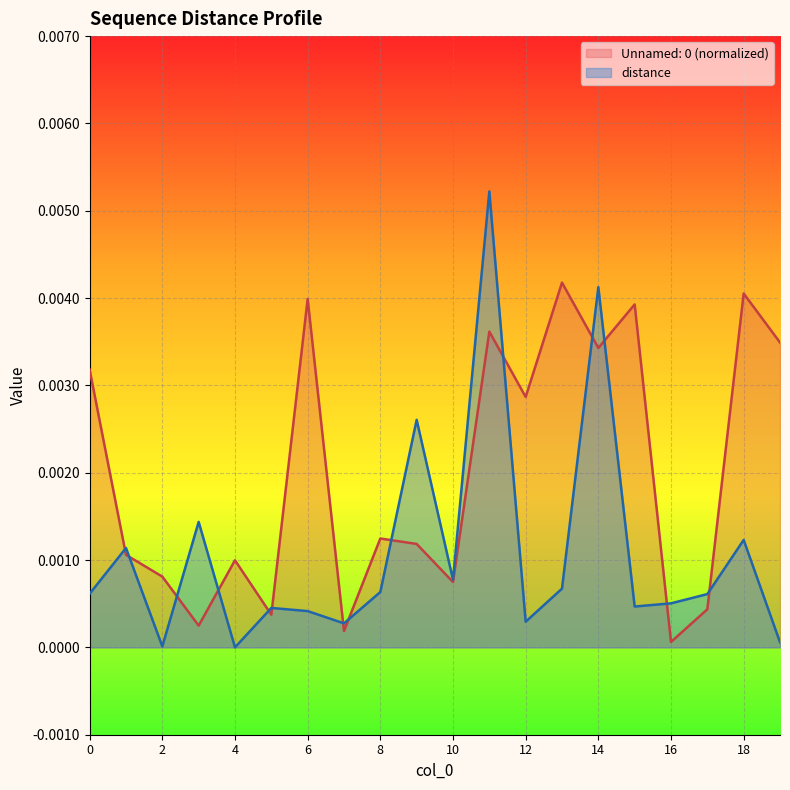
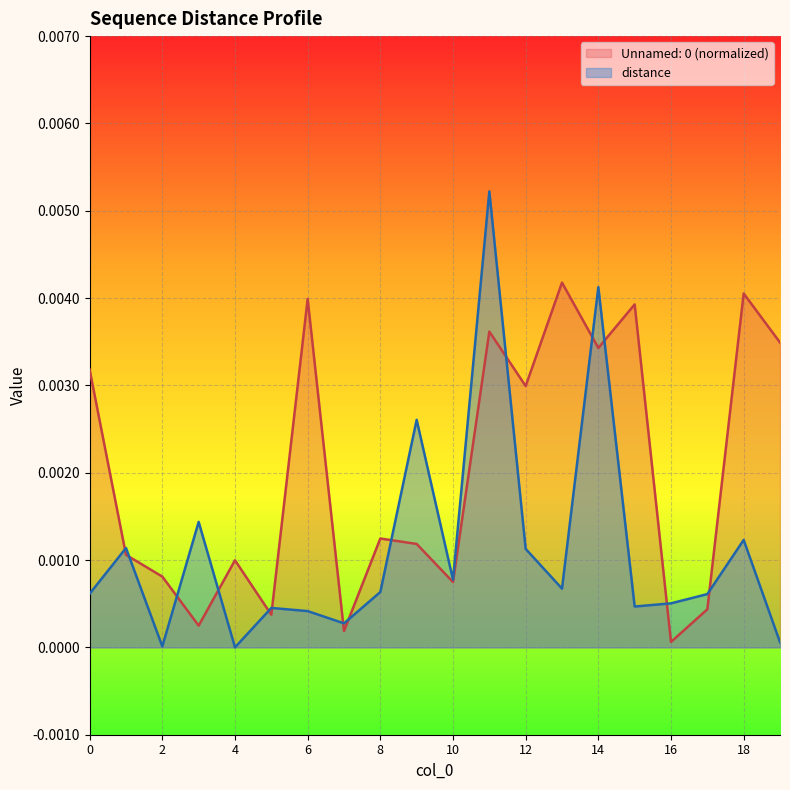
  {
    "Unnamed: 0 (normalized)": {
      "0": 0.0032,
      "2": 0.0008,
      "4": 0.0010,
      "6": 0.0040,
      "8": 0.0012,
-     "12": 0.0029,
+     "12": 0.0030,
      "14": 0.0034,
      "16": 0.0001,
      "18": 0.0041
    },
    "distance": {
      "0": 0.0006,
      "2": 0.0000,
      "4": 0.0000,
      "6": 0.0004,
      "8": 0.0006,
-     "12": 0.0003,
+     "12": 0.0011,
      "14": 0.0041,
      "16": 0.0005,
      "18": 0.0012
    }
  }
